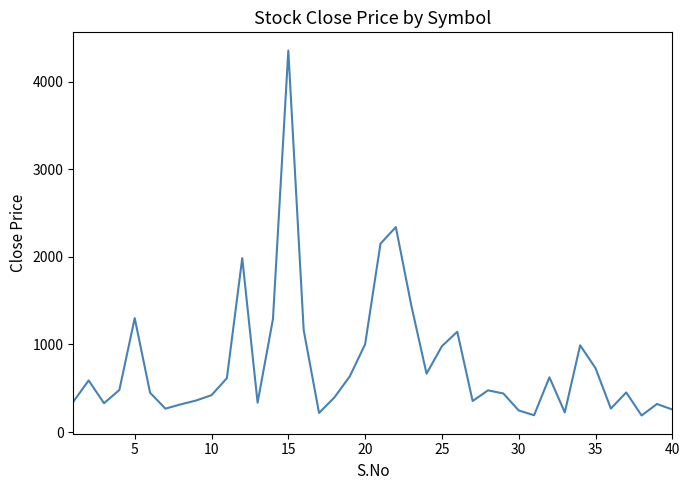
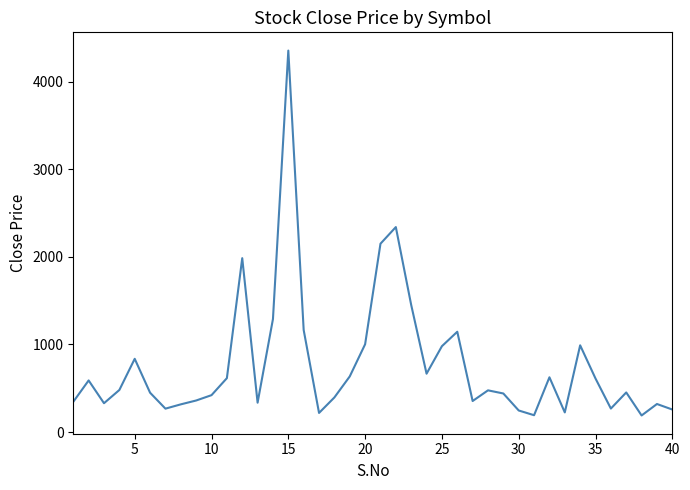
  {
-   "5": 1300,
+   "5": 800,
    "10": 400,
    "15": 4400,
    "20": 1000,
    "25": 1000,
    "30": 200,
-   "35": 700,
+   "35": 600,
    "40": 300
  }
